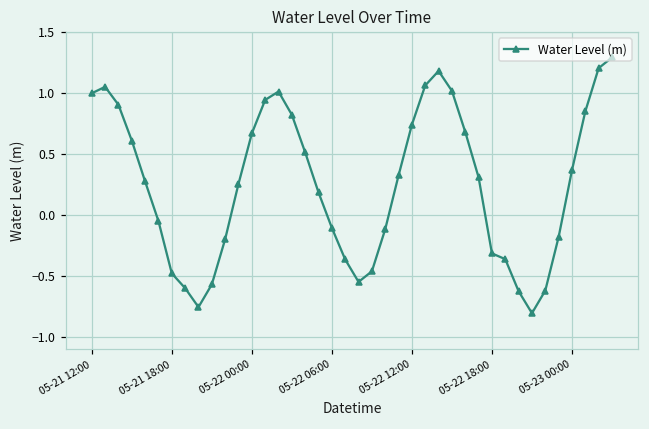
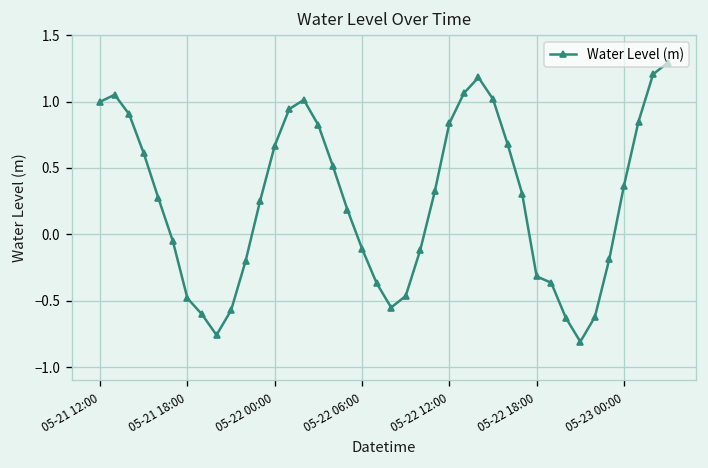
  {
    "05-21 12:00": 1.00,
    "05-21 18:00": -0.48,
    "05-22 00:00": 0.67,
    "05-22 06:00": -0.11,
-   "05-22 12:00": 0.74,
+   "05-22 12:00": 0.84,
    "05-22 18:00": -0.32,
    "05-23 00:00": 0.37
  }
